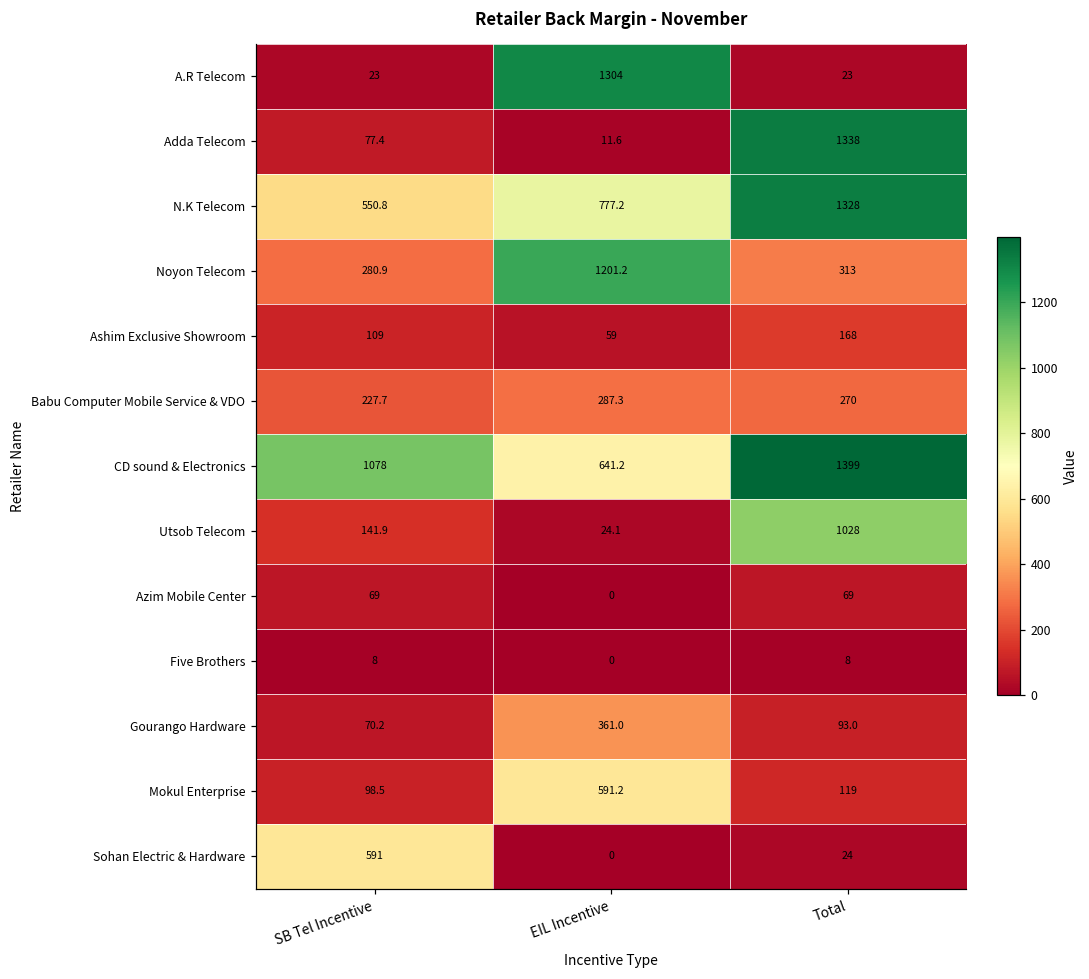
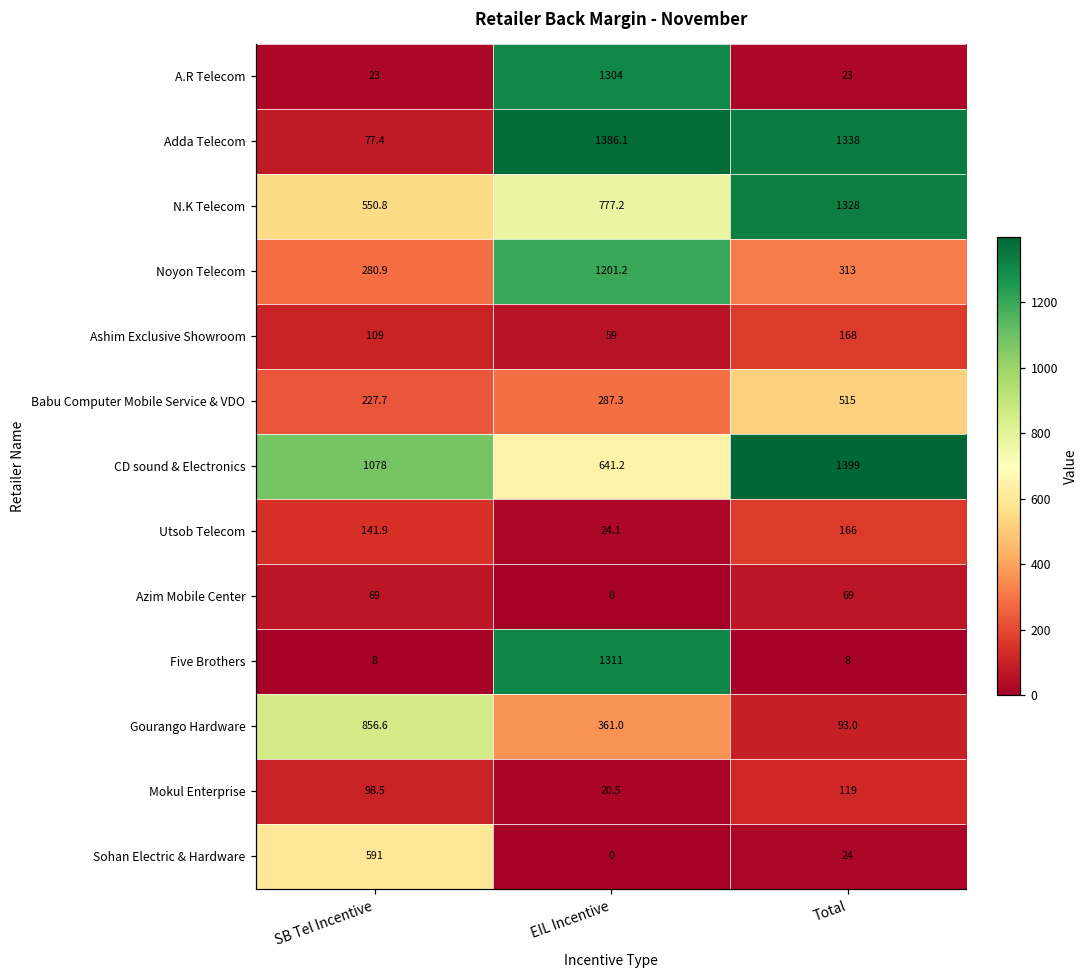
  {
    "A.R Telecom": {
      "SB Tel Incentive": 23,
      "EIL Incentive": 1304,
      "Total": 23
    },
    "Adda Telecom": {
      "SB Tel Incentive": 77.4,
-     "EIL Incentive": 11.6,
+     "EIL Incentive": 1386.1,
      "Total": 1338
    },
    "N.K Telecom": {
      "SB Tel Incentive": 550.8,
      "EIL Incentive": 777.2,
      "Total": 1328
    },
    "Noyon Telecom": {
      "SB Tel Incentive": 280.9,
      "EIL Incentive": 1201.2,
      "Total": 313
    },
    "Ashim Exclusive Showroom": {
      "SB Tel Incentive": 109,
      "EIL Incentive": 59,
      "Total": 168
    },
    "Babu Computer Mobile Service & VDO": {
      "SB Tel Incentive": 227.7,
      "EIL Incentive": 287.3,
-     "Total": 270
+     "Total": 515
    },
    "CD sound & Electronics": {
      "SB Tel Incentive": 1078,
      "EIL Incentive": 641.2,
      "Total": 1399
    },
    "Utsob Telecom": {
      "SB Tel Incentive": 141.9,
      "EIL Incentive": 24.1,
-     "Total": 1028
+     "Total": 166
    },
    "Azim Mobile Center": {
      "SB Tel Incentive": 69,
      "EIL Incentive": 0,
      "Total": 69
    },
    "Five Brothers": {
      "SB Tel Incentive": 8,
-     "EIL Incentive": 0,
+     "EIL Incentive": 1311,
      "Total": 8
    },
    "Gourango Hardware": {
-     "SB Tel Incentive": 70.2,
+     "SB Tel Incentive": 856.6,
      "EIL Incentive": 361.0,
      "Total": 93.0
    },
    "Mokul Enterprise": {
      "SB Tel Incentive": 98.5,
-     "EIL Incentive": 591.2,
+     "EIL Incentive": 20.5,
      "Total": 119
    },
    "Sohan Electric & Hardware": {
      "SB Tel Incentive": 591,
      "EIL Incentive": 0,
      "Total": 24
    }
  }
